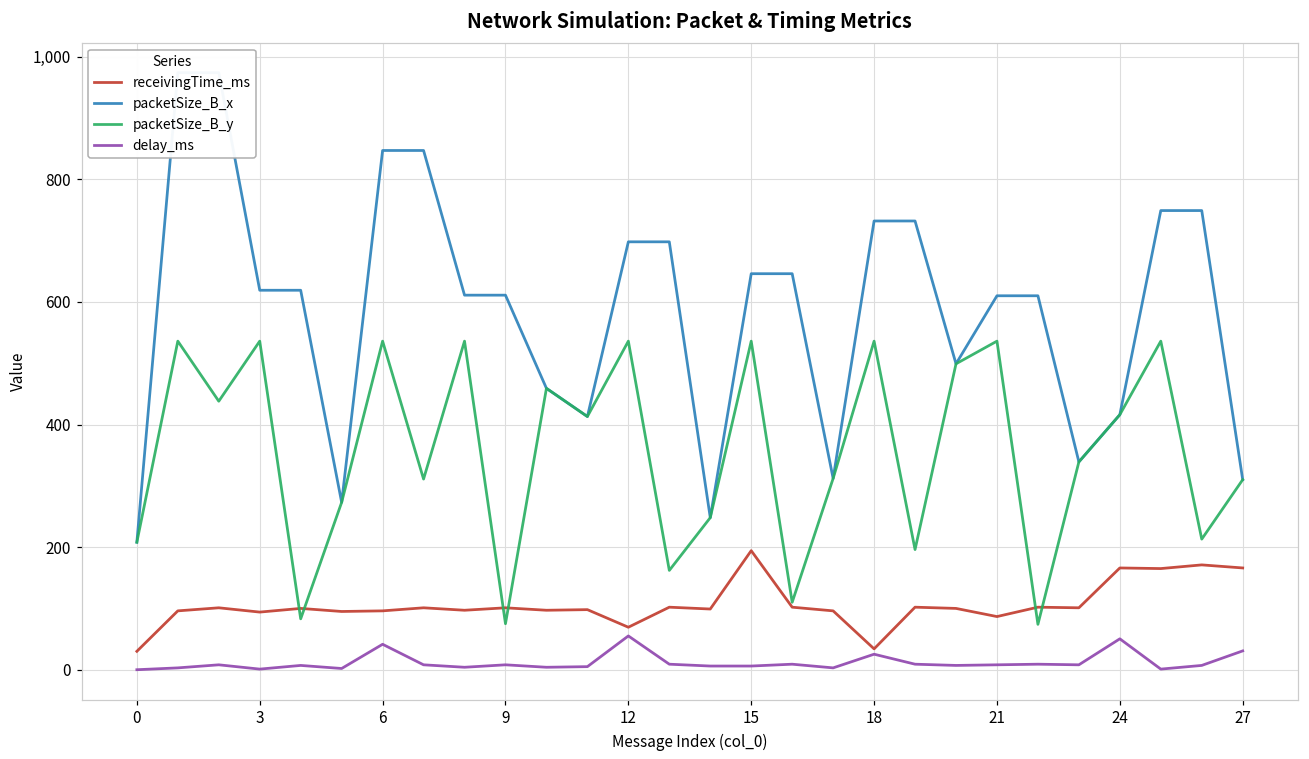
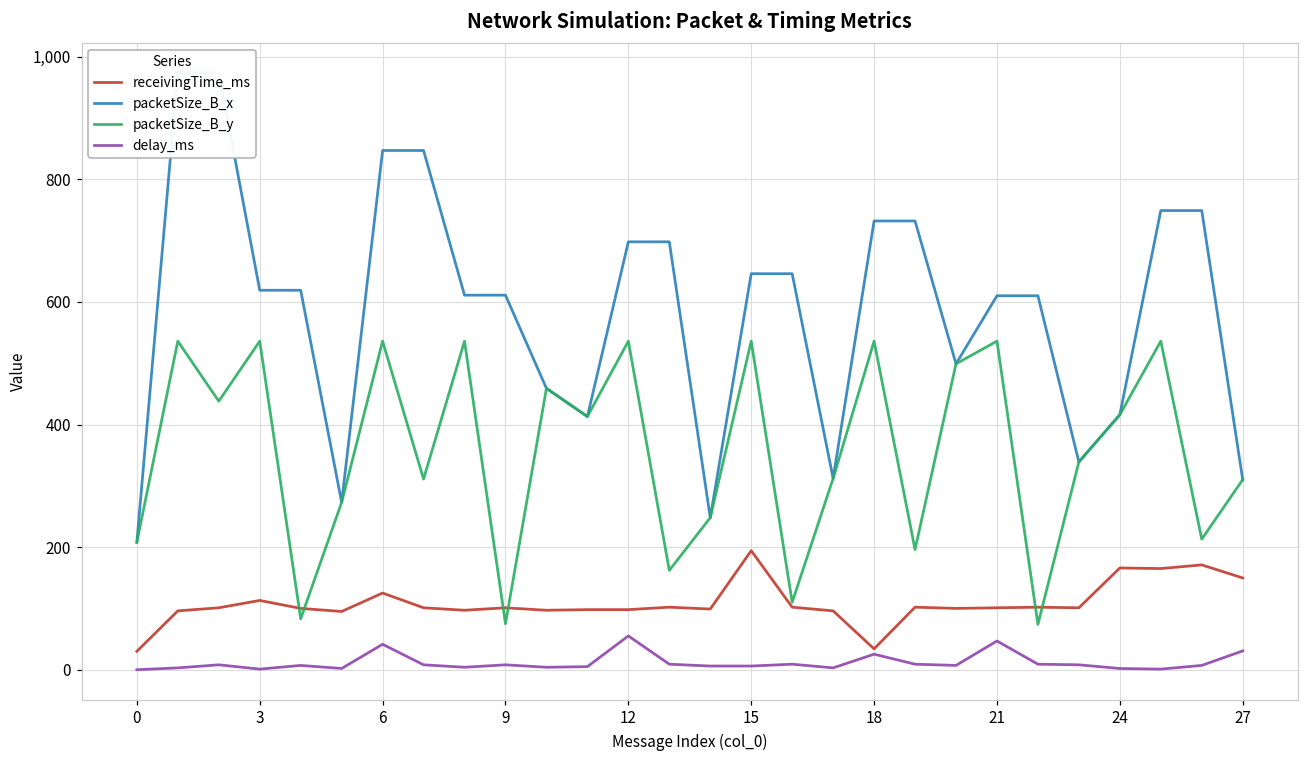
  {
    "receivingTime_ms": {
      "0": 30,
-     "3": 90,
-     "6": 100,
+     "3": 110,
+     "6": 130,
      "9": 100,
-     "12": 70,
+     "12": 100,
      "15": 190,
      "18": 30,
-     "21": 90,
+     "21": 100,
      "24": 170,
-     "27": 170
+     "27": 150
    },
    "packetSize_B_x": {
      "3": 620,
      "6": 850,
      "9": 610,
      "12": 700,
      "15": 650,
      "18": 730,
      "21": 610
    },
    "packetSize_B_y": {
      "3": 540,
      "6": 540,
      "9": 80,
      "12": 540,
      "15": 540,
      "18": 540,
      "21": 540
    },
    "delay_ms": {
      "0": 0,
      "3": 0,
      "6": 40,
      "9": 10,
      "12": 60,
      "15": 10,
      "18": 30,
-     "21": 10,
-     "24": 50,
+     "21": 50,
+     "24": 0,
      "27": 30
    }
  }
